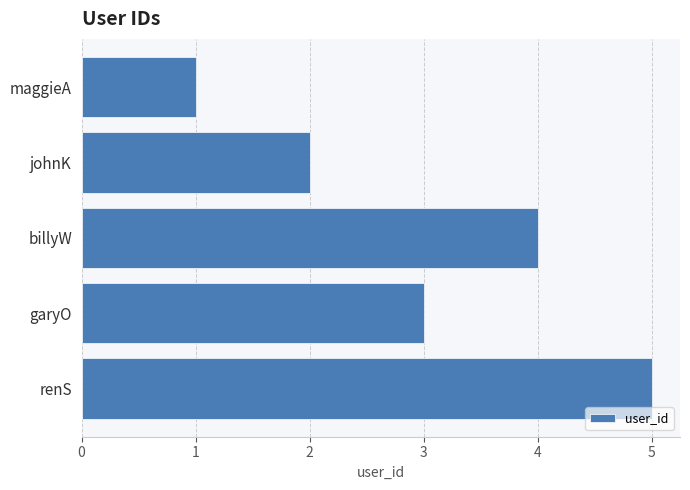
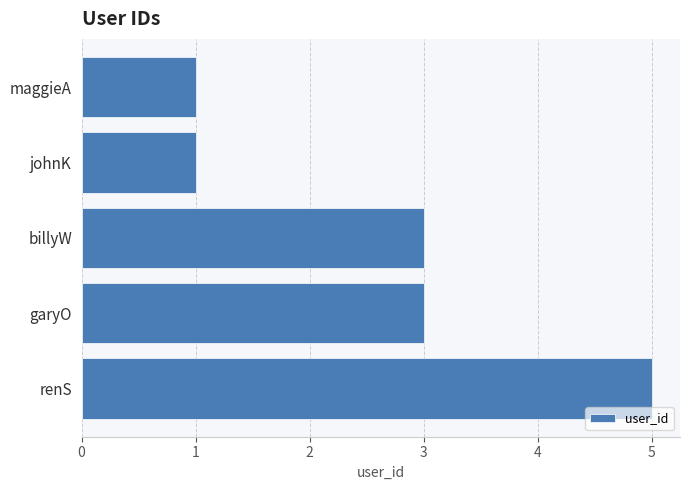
  {
    "maggieA": 1,
-   "johnK": 2,
-   "billyW": 4,
+   "johnK": 1,
+   "billyW": 3,
    "garyO": 3,
    "renS": 5
  }
